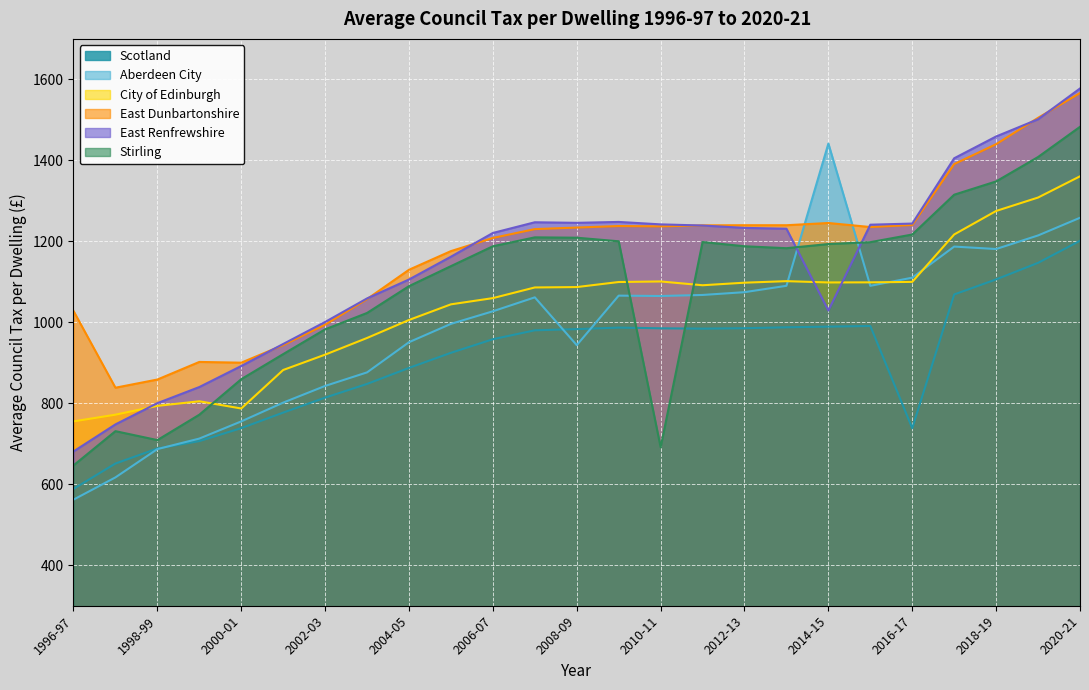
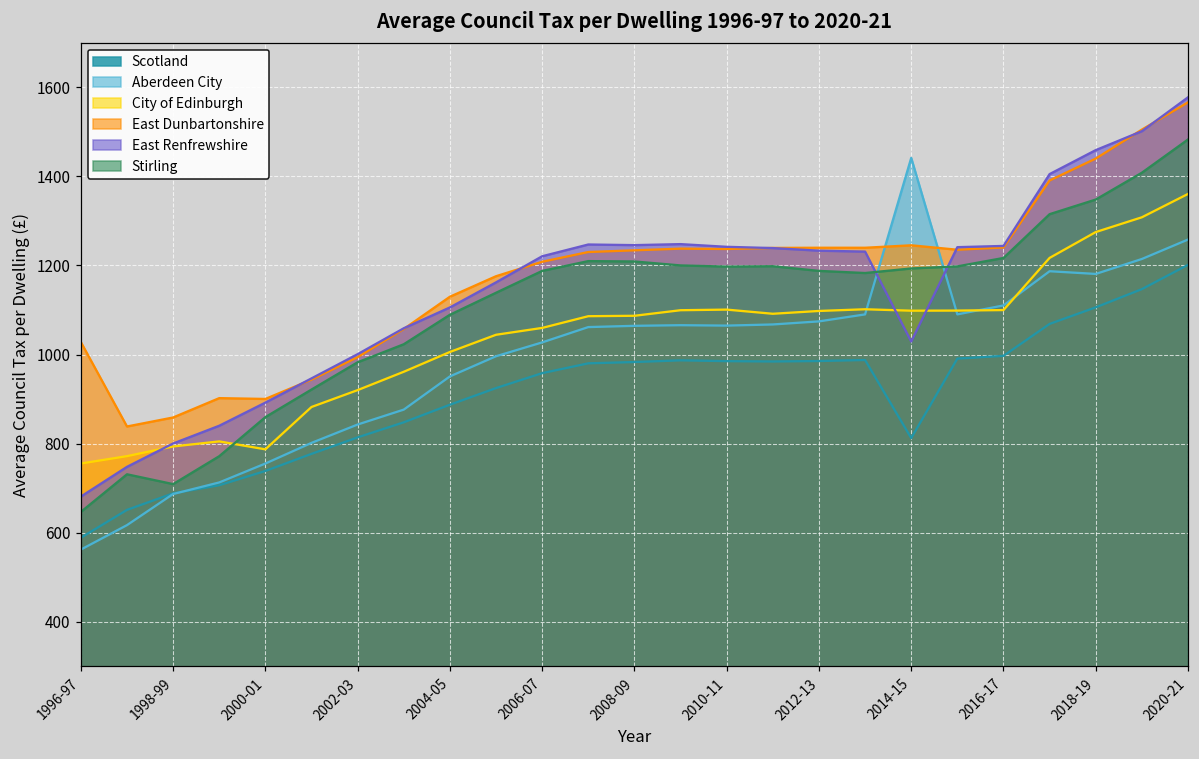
  {
    "Scotland": {
      "1996-97": 590,
      "2000-01": 740,
      "2002-03": 810,
      "2004-05": 890,
      "2006-07": 960,
      "2008-09": 980,
      "2010-11": 990,
      "2012-13": 990,
-     "2014-15": 990,
-     "2016-17": 740,
+     "2014-15": 810,
+     "2016-17": 1000,
      "2018-19": 1110,
      "2020-21": 1200
    },
    "Aberdeen City": {
      "1996-97": 560,
      "2000-01": 760,
      "2002-03": 840,
      "2004-05": 950,
      "2006-07": 1030,
-     "2008-09": 940,
+     "2008-09": 1060,
      "2010-11": 1060,
      "2012-13": 1070,
      "2014-15": 1440,
      "2016-17": 1110,
      "2018-19": 1180,
      "2020-21": 1260
    },
    "City of Edinburgh": {
      "1996-97": 760,
      "1998-99": 790,
      "2000-01": 790,
      "2002-03": 920,
      "2004-05": 1010,
      "2006-07": 1060,
      "2008-09": 1090,
      "2010-11": 1100,
      "2012-13": 1100,
      "2014-15": 1100,
      "2016-17": 1100,
      "2018-19": 1280,
      "2020-21": 1360
    },
    "East Dunbartonshire": {
      "1996-97": 1030,
      "1998-99": 860,
      "2000-01": 900,
      "2002-03": 990,
      "2004-05": 1130,
      "2006-07": 1210,
      "2008-09": 1230,
      "2012-13": 1240,
      "2014-15": 1250,
      "2018-19": 1440,
      "2020-21": 1570
    },
    "East Renfrewshire": {
      "1996-97": 680,
      "1998-99": 800,
      "2000-01": 890,
      "2002-03": 1000,
      "2004-05": 1110,
      "2006-07": 1220,
      "2008-09": 1250,
      "2012-13": 1230,
      "2014-15": 1030,
      "2018-19": 1460,
      "2020-21": 1580
    },
    "Stirling": {
      "1996-97": 650,
      "1998-99": 710,
      "2000-01": 860,
      "2002-03": 980,
      "2004-05": 1090,
      "2006-07": 1190,
      "2008-09": 1210,
-     "2010-11": 690,
+     "2010-11": 1200,
      "2012-13": 1190,
      "2014-15": 1190,
      "2016-17": 1220,
      "2018-19": 1350,
      "2020-21": 1480
    }
  }
